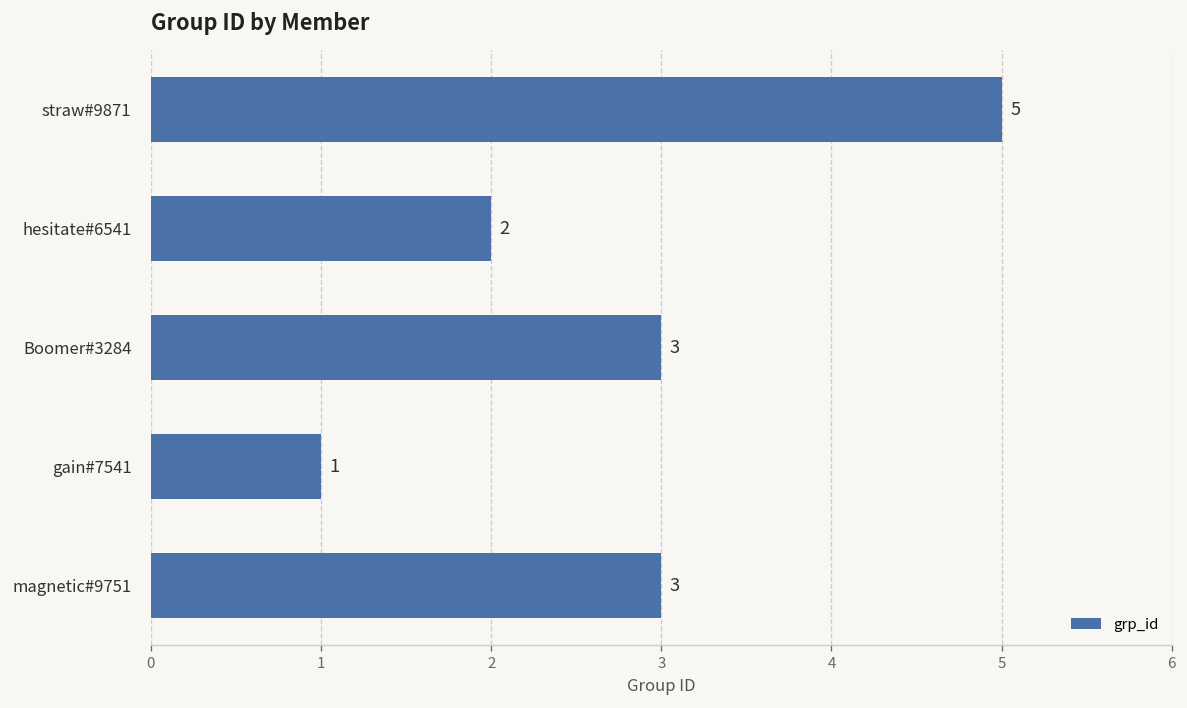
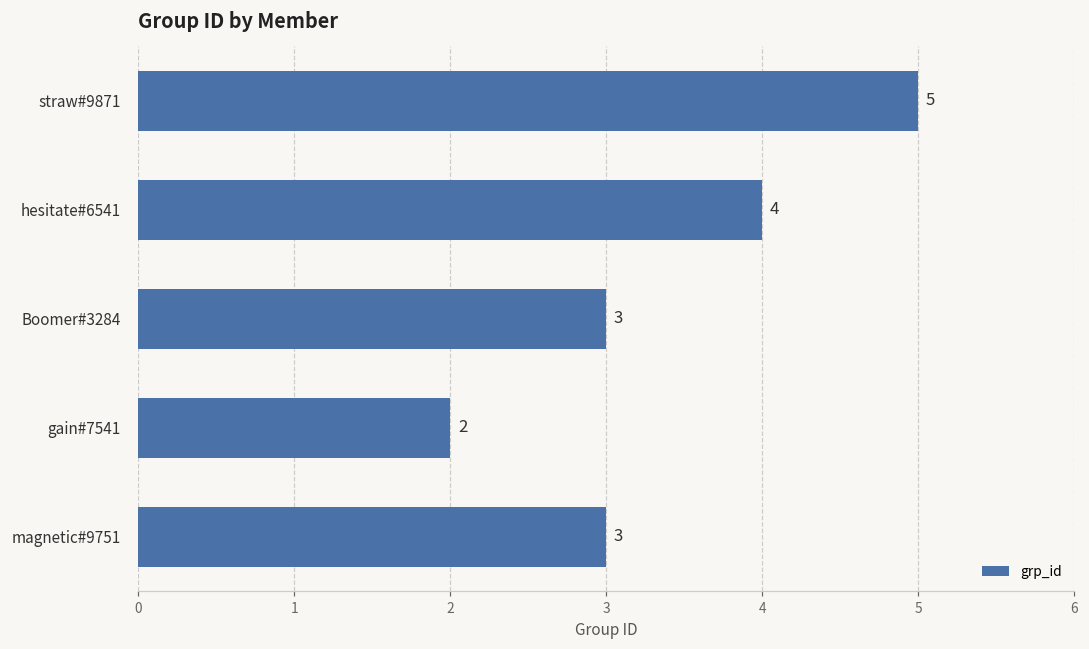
  {
    "straw#9871": 5,
-   "hesitate#6541": 2,
+   "hesitate#6541": 4,
    "Boomer#3284": 3,
-   "gain#7541": 1,
+   "gain#7541": 2,
    "magnetic#9751": 3
  }
